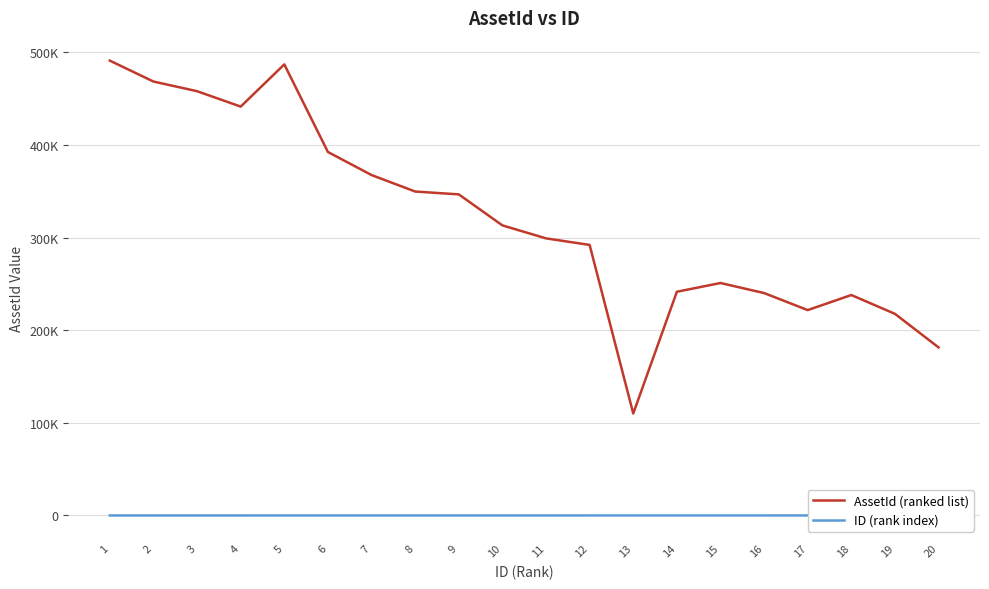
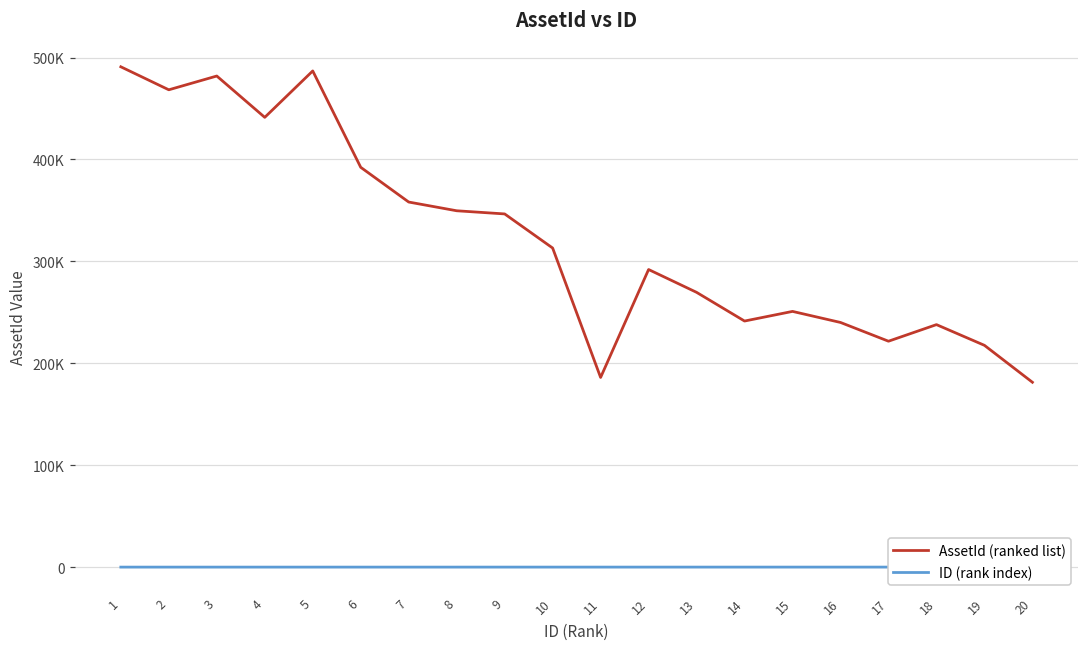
  {
    "AssetId (ranked list)": {
      "1": 490000,
      "2": 470000,
-     "3": 460000,
+     "3": 480000,
      "4": 440000,
      "5": 490000,
      "6": 390000,
-     "7": 370000,
+     "7": 360000,
      "8": 350000,
      "9": 350000,
      "10": 310000,
-     "11": 300000,
+     "11": 190000,
      "12": 290000,
-     "13": 110000,
+     "13": 270000,
      "14": 240000,
      "15": 250000,
      "16": 240000,
      "17": 220000,
      "18": 240000,
      "19": 220000,
      "20": 180000
    },
    "ID (rank index)": {
      "1": 0,
      "2": 0,
      "3": 0,
      "4": 0,
      "5": 0,
      "6": 0,
      "7": 0,
      "8": 0,
      "9": 0,
      "10": 0,
      "11": 0,
      "12": 0,
      "13": 0,
      "14": 0,
      "15": 0,
      "16": 0
    }
  }
